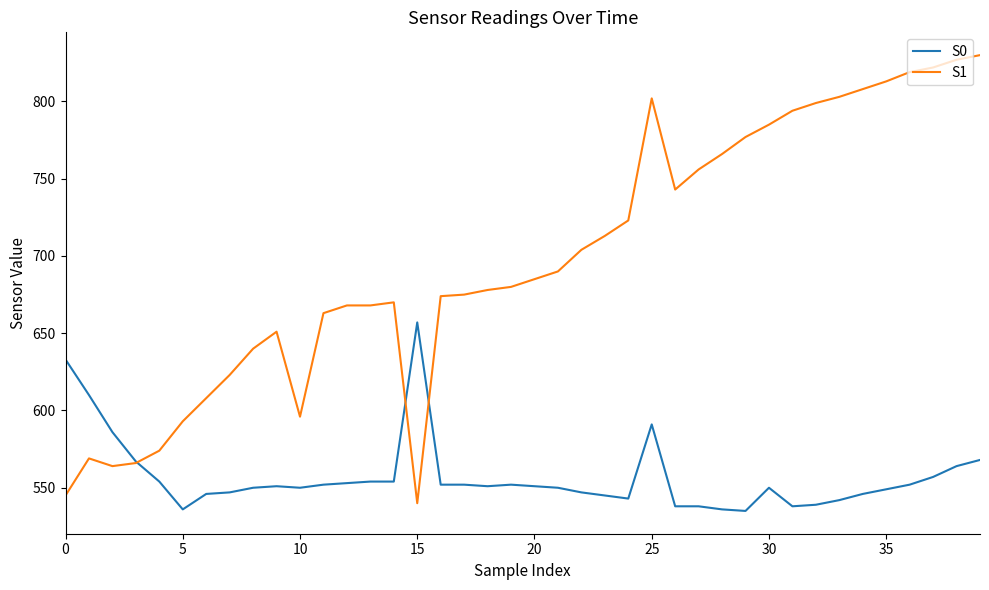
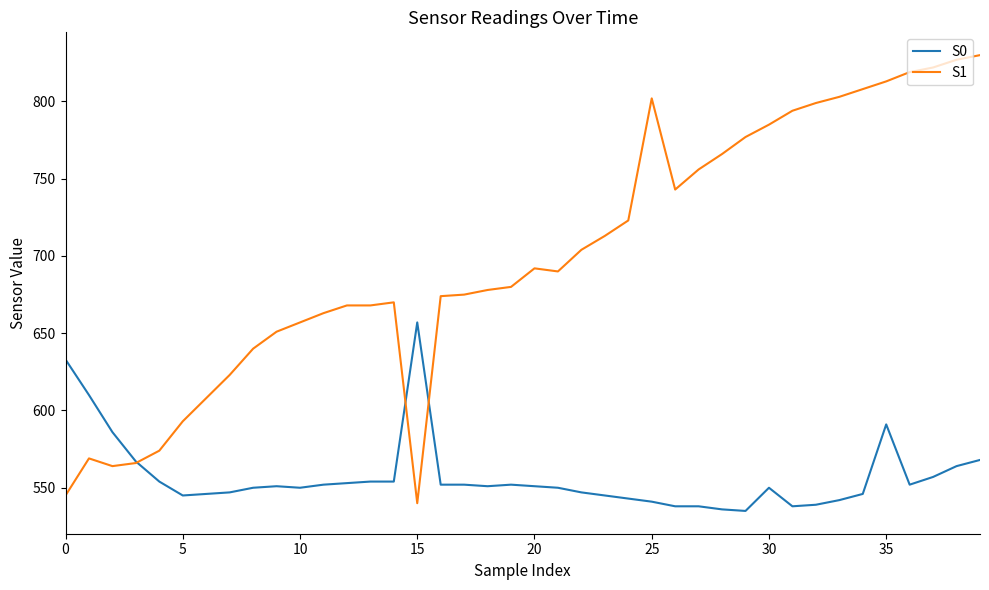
  {
    "S0": {
      "0": 633,
-     "5": 536,
+     "5": 545,
      "10": 550,
      "15": 657,
      "20": 551,
-     "25": 591,
+     "25": 541,
      "30": 550,
-     "35": 549
+     "35": 591
    },
    "S1": {
      "0": 545,
      "5": 593,
-     "10": 596,
+     "10": 657,
      "15": 540,
-     "20": 685,
+     "20": 692,
      "25": 802,
      "30": 785,
      "35": 813
    }
  }
